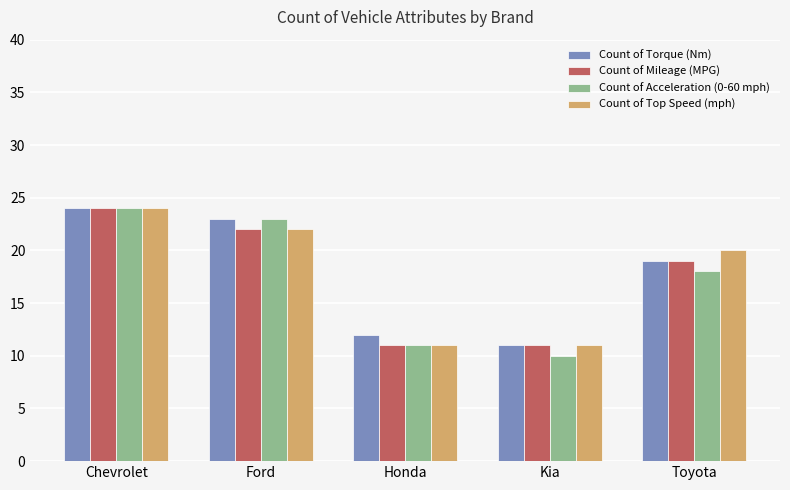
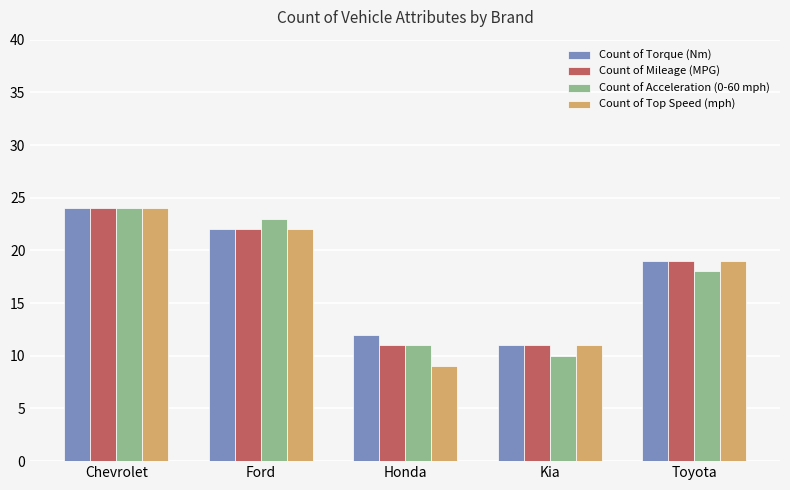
  {
    "Count of Torque (Nm)": {
      "Chevrolet": 24,
-     "Ford": 23,
+     "Ford": 22,
      "Honda": 12,
      "Kia": 11,
      "Toyota": 19
    },
    "Count of Mileage (MPG)": {
      "Chevrolet": 24,
      "Ford": 22,
      "Honda": 11,
      "Kia": 11,
      "Toyota": 19
    },
    "Count of Acceleration (0-60 mph)": {
      "Chevrolet": 24,
      "Ford": 23,
      "Honda": 11,
      "Kia": 10,
      "Toyota": 18
    },
    "Count of Top Speed (mph)": {
      "Chevrolet": 24,
      "Ford": 22,
-     "Honda": 11,
+     "Honda": 9,
      "Kia": 11,
-     "Toyota": 20
+     "Toyota": 19
    }
  }
